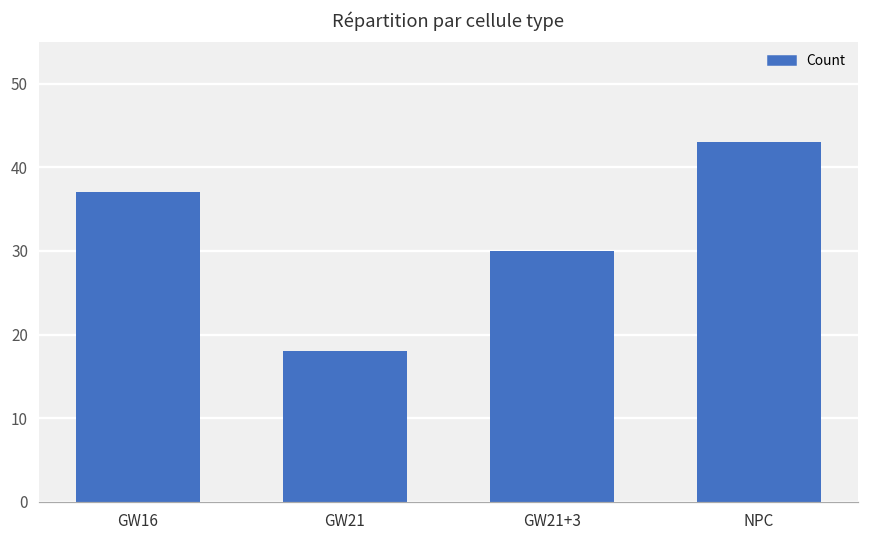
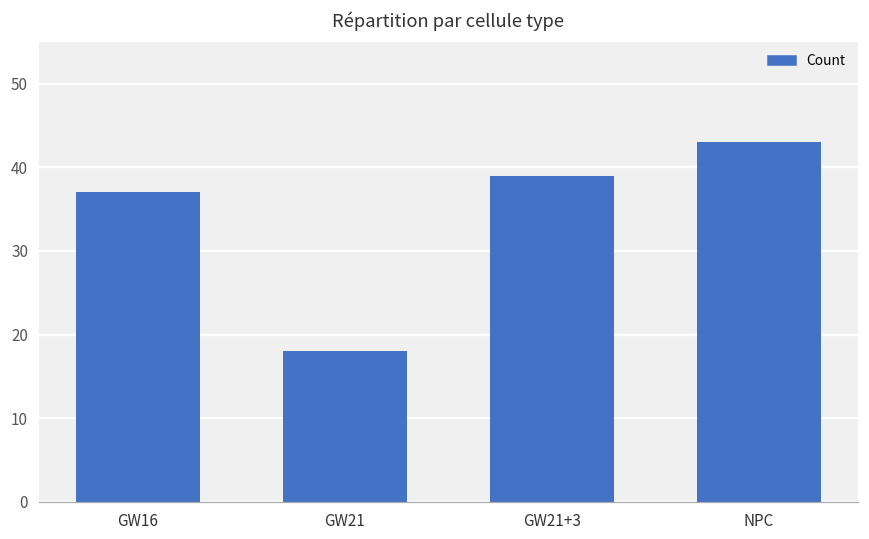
  {
    "GW16": 37,
    "GW21": 18,
-   "GW21+3": 30,
+   "GW21+3": 39,
    "NPC": 43
  }
